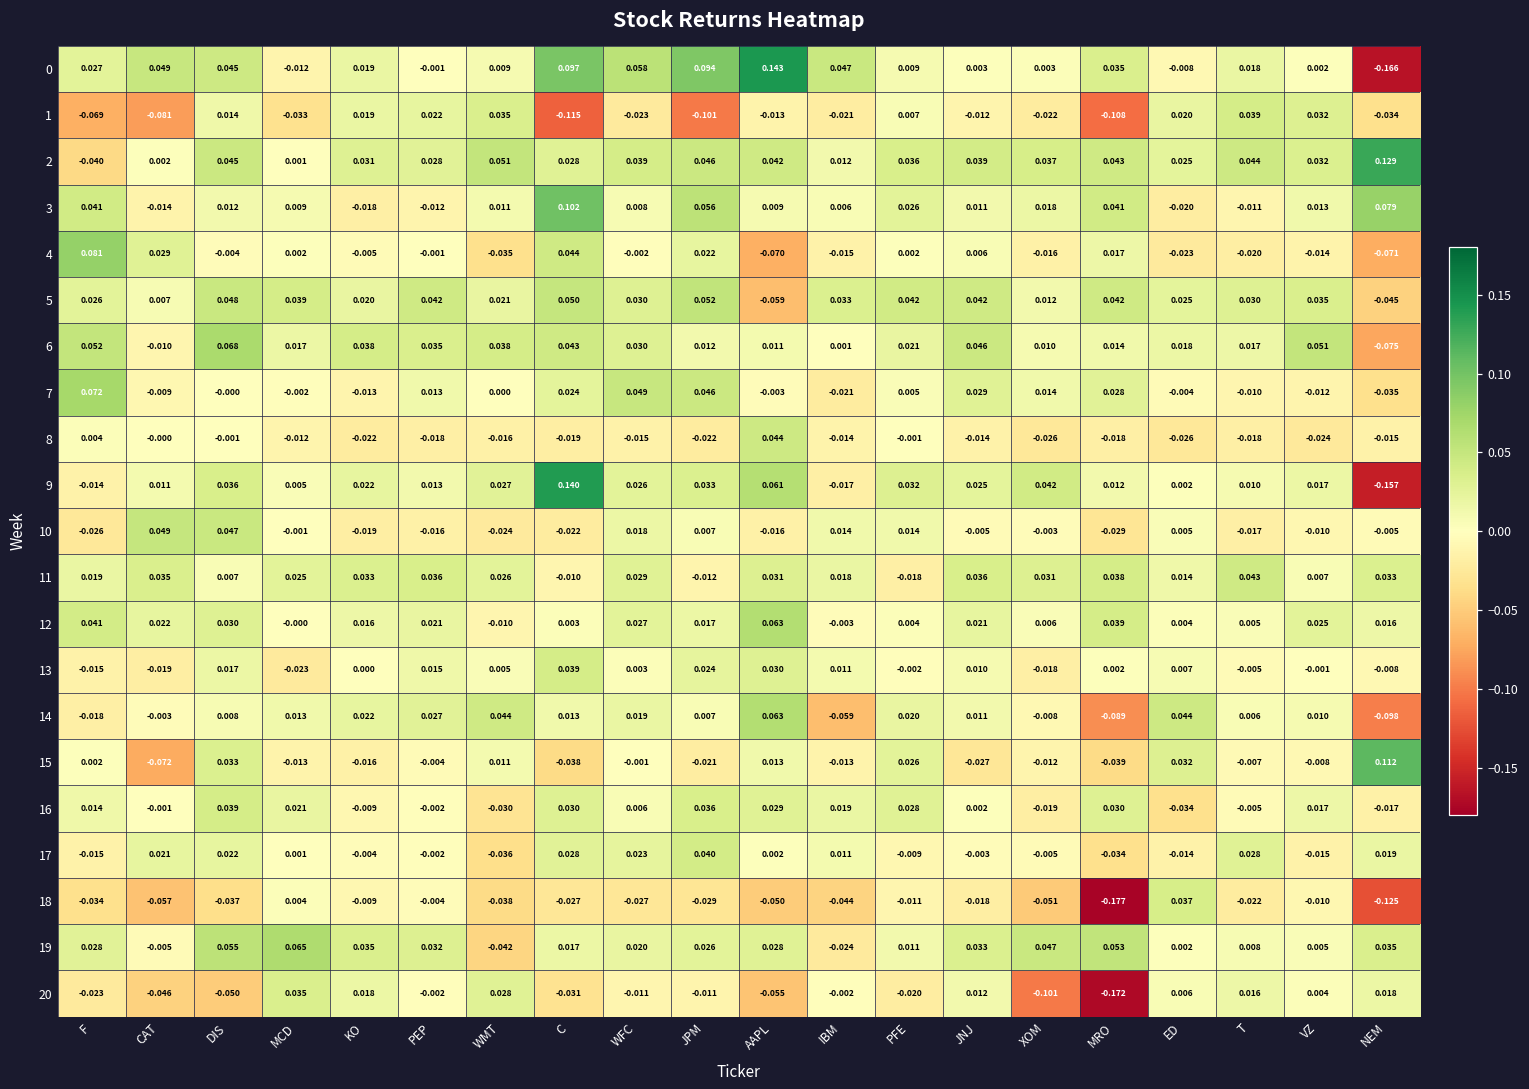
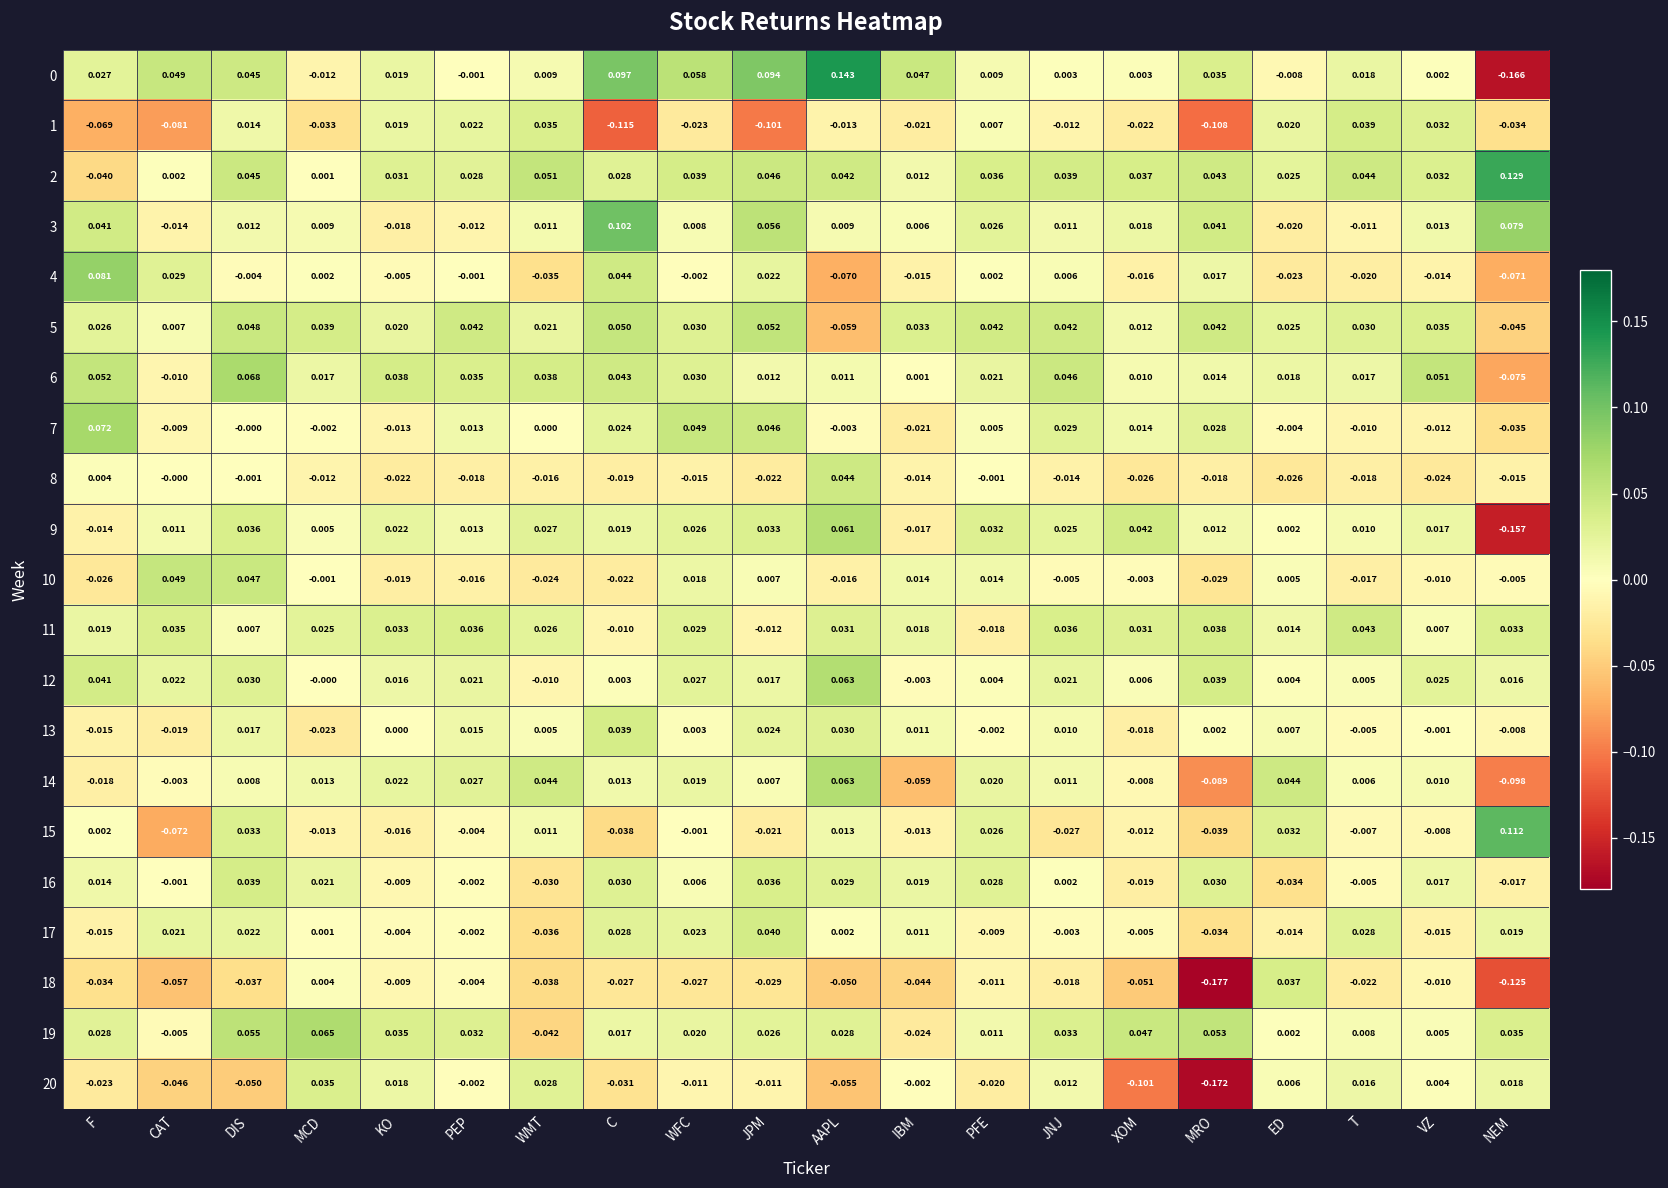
  {
    "9": {
      "F": -0.014,
      "CAT": 0.011,
      "DIS": 0.036,
      "MCD": 0.005,
      "KO": 0.022,
      "PEP": 0.013,
      "WMT": 0.027,
-     "C": 0.140,
+     "C": 0.019,
      "WFC": 0.026,
      "JPM": 0.033,
      "AAPL": 0.061,
      "IBM": -0.017,
      "PFE": 0.032,
      "JNJ": 0.025,
      "XOM": 0.042,
      "MRO": 0.012,
      "ED": 0.002,
      "T": 0.010,
      "VZ": 0.017,
      "NEM": -0.157
    }
  }
